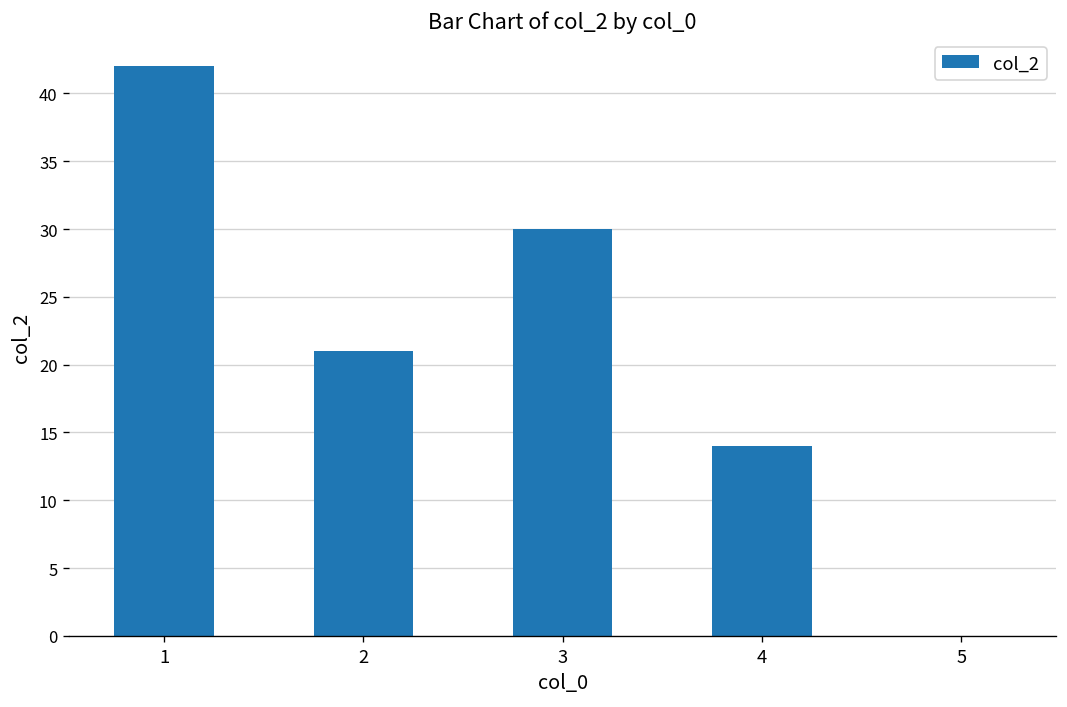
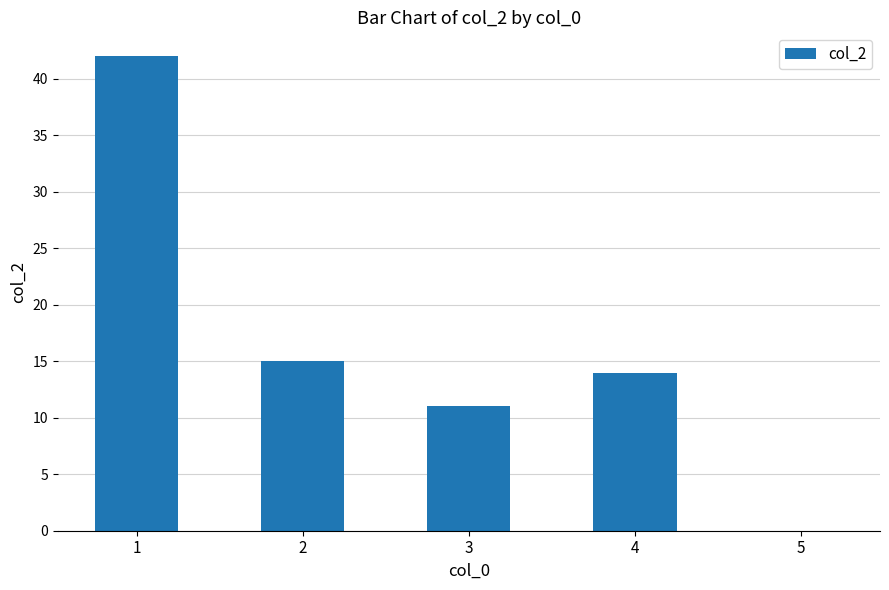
  {
    "1": 42,
-   "2": 21,
-   "3": 30,
+   "2": 15,
+   "3": 11,
    "4": 14,
    "5": 0
  }
